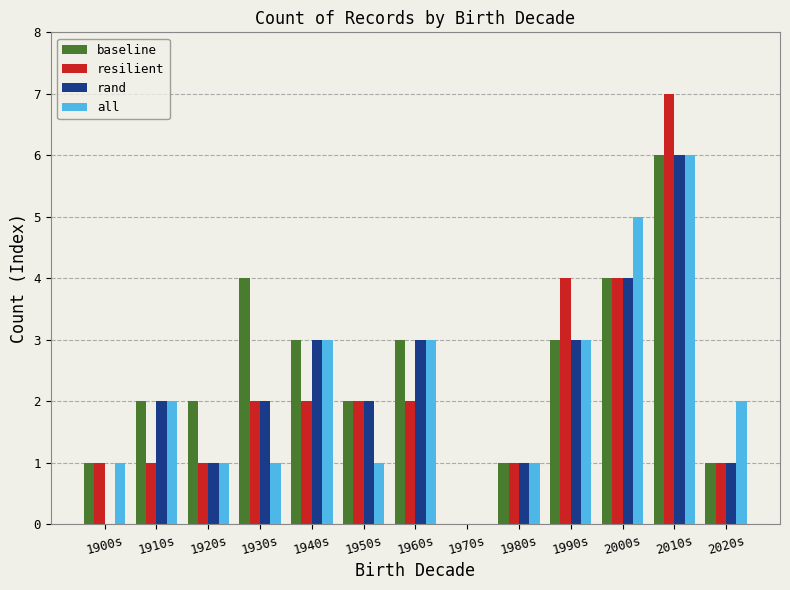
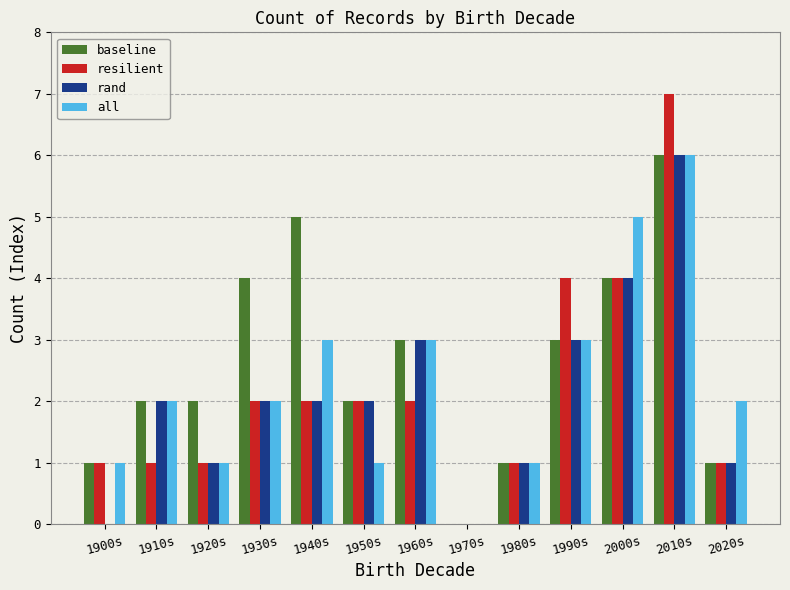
  {
    "baseline": {
      "1900s": 1,
      "1910s": 2,
      "1920s": 2,
      "1930s": 4,
-     "1940s": 3,
+     "1940s": 5,
      "1950s": 2,
      "1960s": 3,
      "1970s": 0,
      "1980s": 1,
      "1990s": 3,
      "2000s": 4,
      "2010s": 6,
      "2020s": 1
    },
    "resilient": {
      "1900s": 1,
      "1910s": 1,
      "1920s": 1,
      "1930s": 2,
      "1940s": 2,
      "1950s": 2,
      "1960s": 2,
      "1970s": 0,
      "1980s": 1,
      "1990s": 4,
      "2000s": 4,
      "2010s": 7,
      "2020s": 1
    },
    "rand": {
      "1900s": 0,
      "1910s": 2,
      "1920s": 1,
      "1930s": 2,
-     "1940s": 3,
+     "1940s": 2,
      "1950s": 2,
      "1960s": 3,
      "1970s": 0,
      "1980s": 1,
      "1990s": 3,
      "2000s": 4,
      "2010s": 6,
      "2020s": 1
    },
    "all": {
      "1900s": 1,
      "1910s": 2,
      "1920s": 1,
-     "1930s": 1,
+     "1930s": 2,
      "1940s": 3,
      "1950s": 1,
      "1960s": 3,
      "1970s": 0,
      "1980s": 1,
      "1990s": 3,
      "2000s": 5,
      "2010s": 6,
      "2020s": 2
    }
  }
